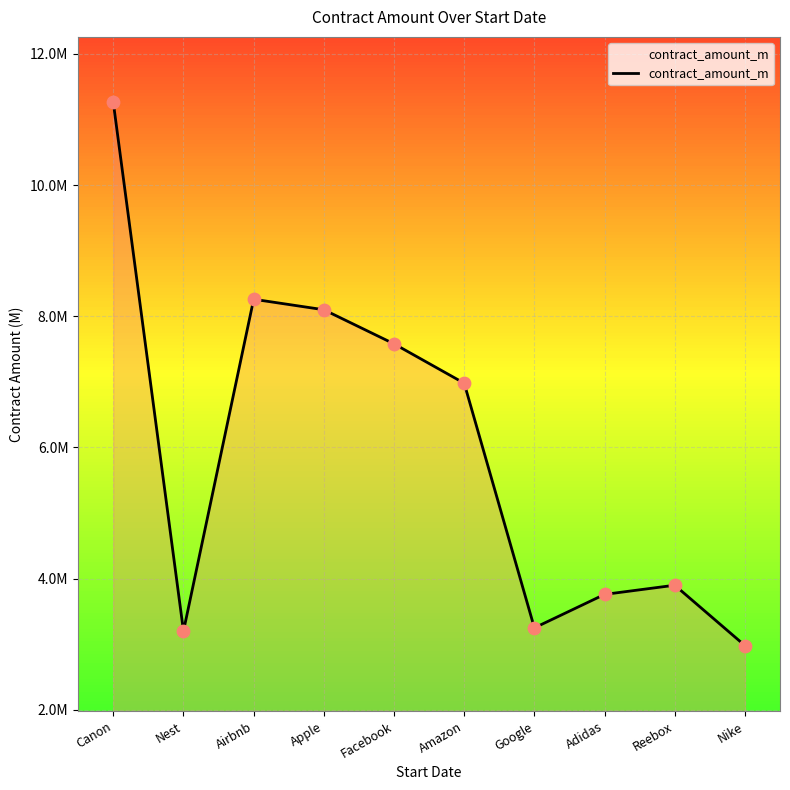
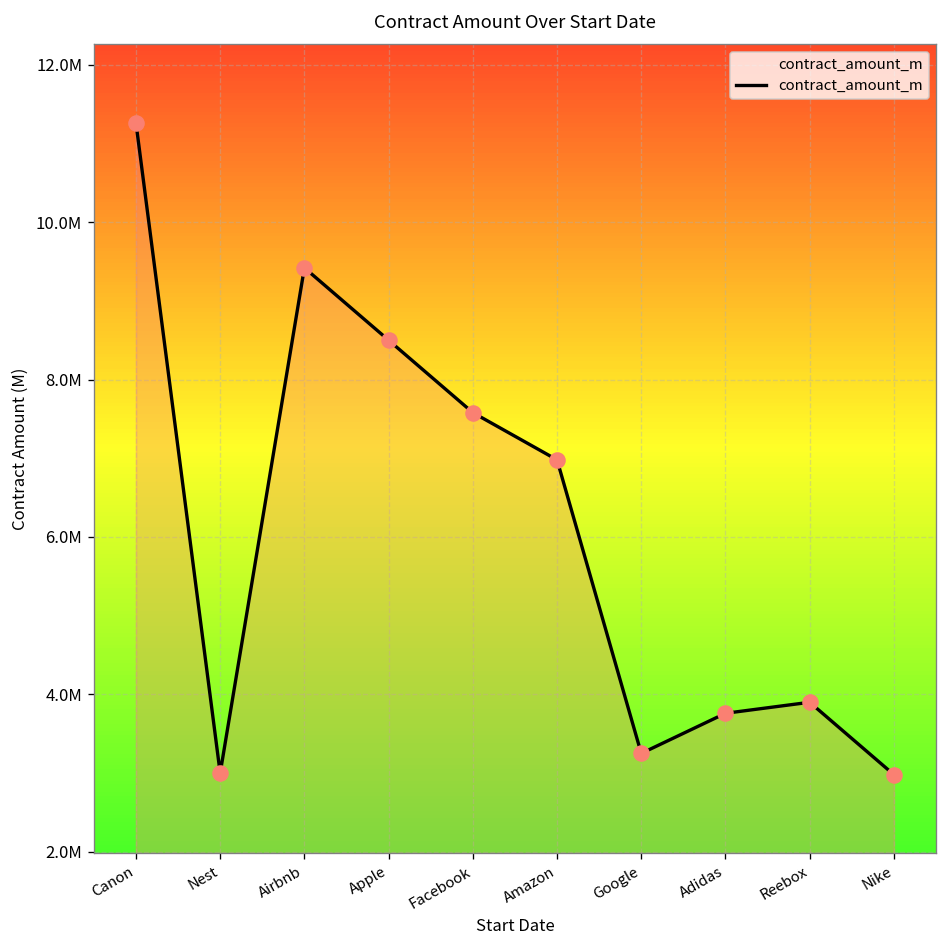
  {
    "Canon": 11300000,
-   "Nest": 3200000,
-   "Airbnb": 8300000,
-   "Apple": 8100000,
+   "Nest": 3000000,
+   "Airbnb": 9400000,
+   "Apple": 8500000,
    "Facebook": 7600000,
    "Amazon": 7000000,
    "Google": 3300000,
    "Adidas": 3800000,
    "Reebox": 3900000,
    "Nike": 3000000
  }
